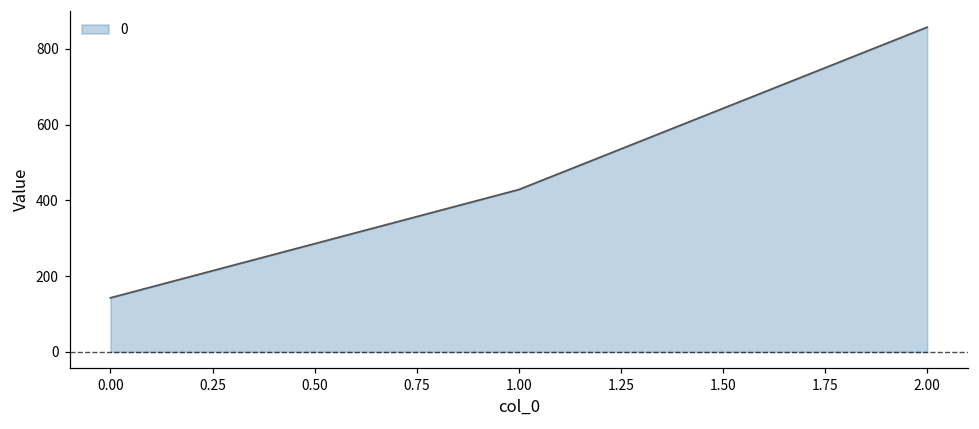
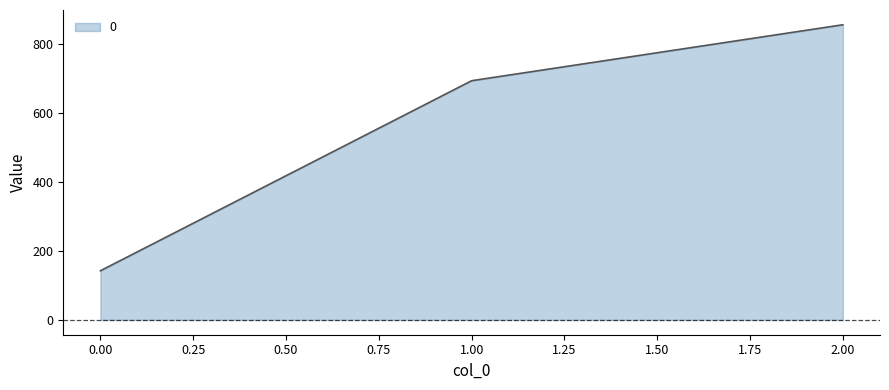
  {
    "0.00": 140,
-   "1.00": 430,
+   "1.00": 690,
    "2.00": 860
  }
